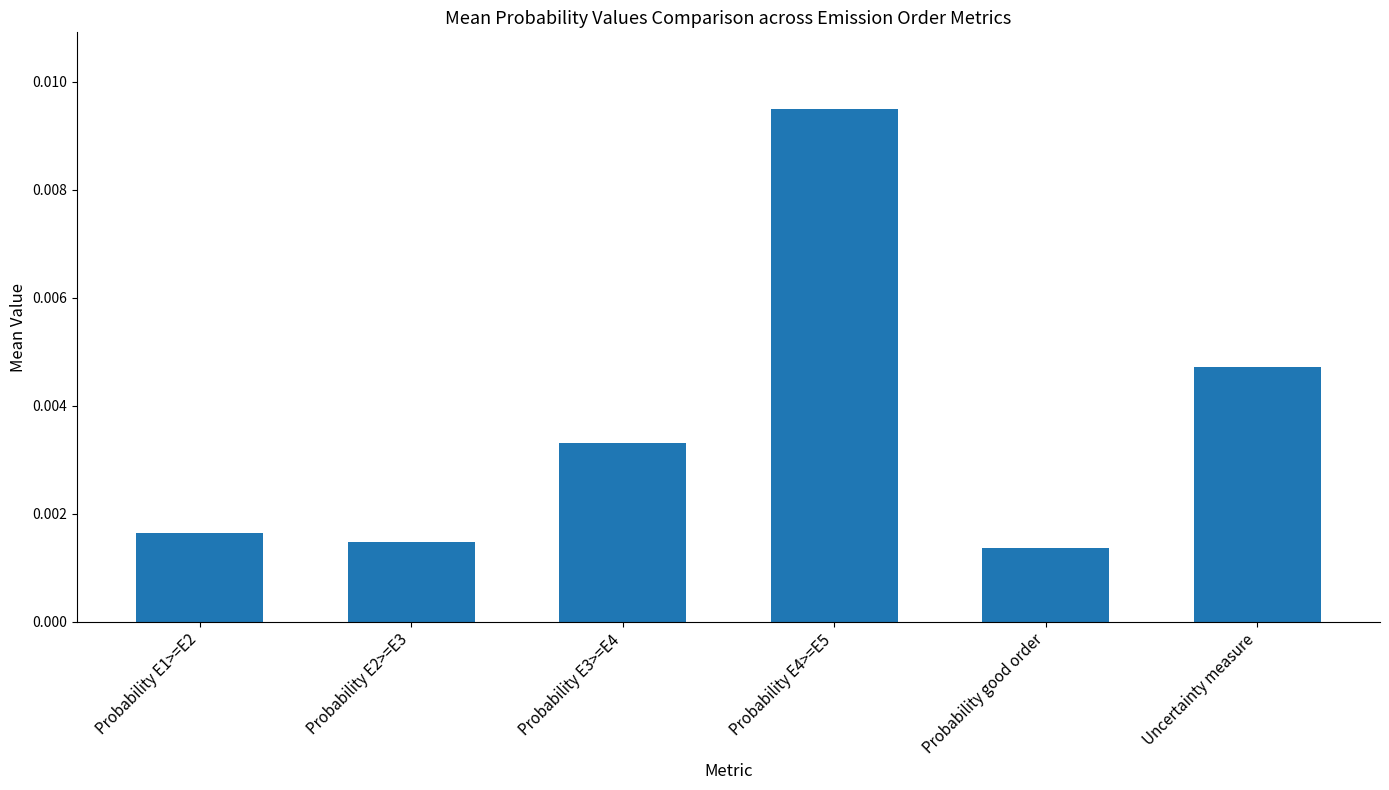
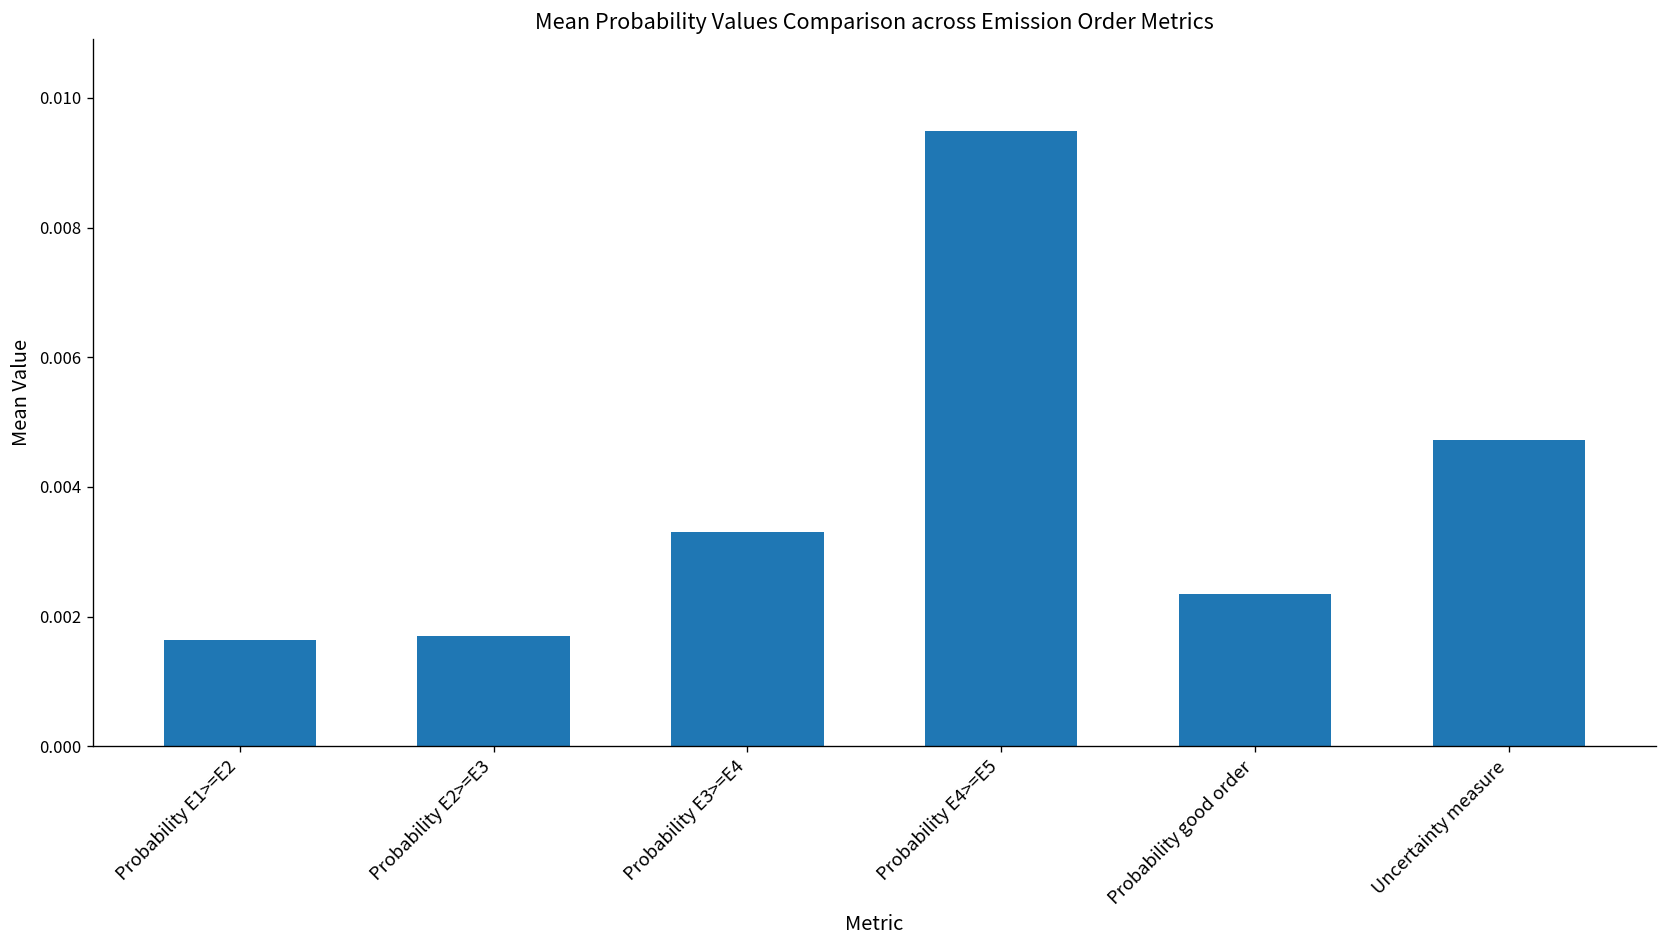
  {
    "Probability E1>=E2": 0.0016,
-   "Probability E2>=E3": 0.0015,
+   "Probability E2>=E3": 0.0017,
    "Probability E3>=E4": 0.0033,
    "Probability E4>=E5": 0.0095,
-   "Probability good order": 0.0014,
+   "Probability good order": 0.0024,
    "Uncertainty measure": 0.0047
  }
